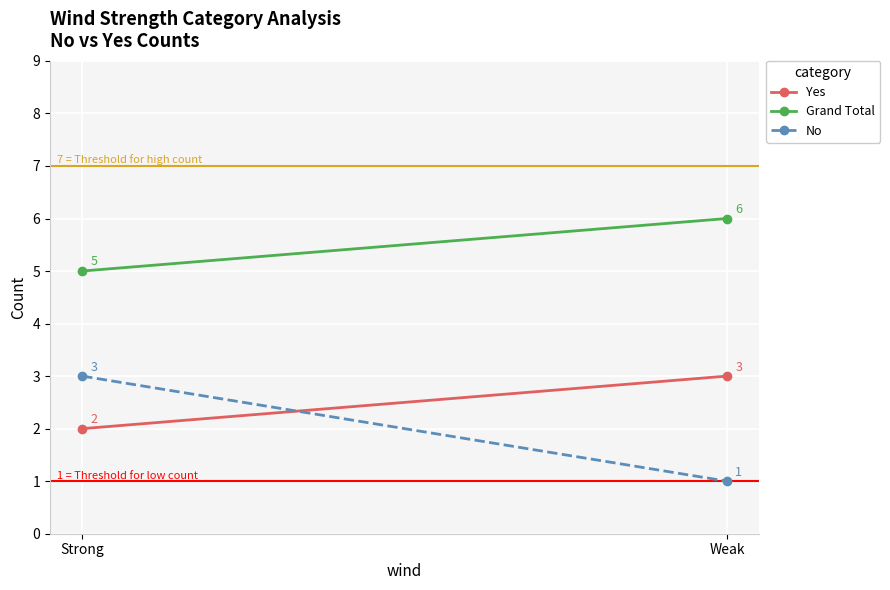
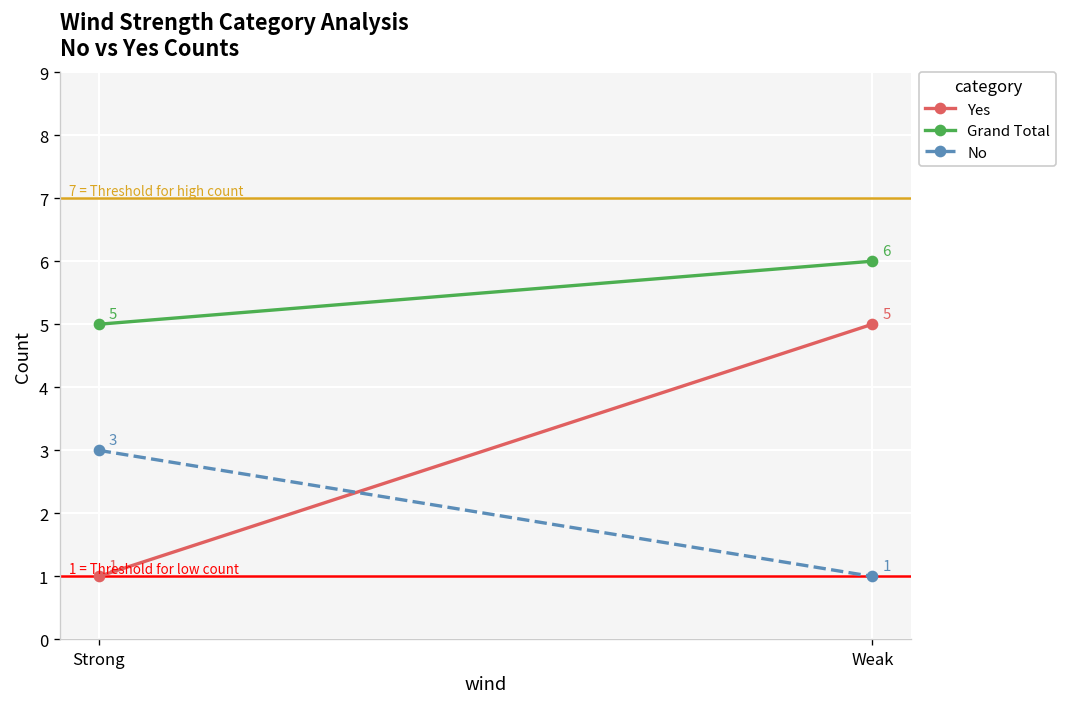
  {
    "Yes": {
-     "Strong": 2,
-     "Weak": 3
+     "Strong": 1,
+     "Weak": 5
    },
    "Grand Total": {
      "Strong": 5,
      "Weak": 6
    },
    "No": {
      "Strong": 3,
      "Weak": 1
    }
  }
